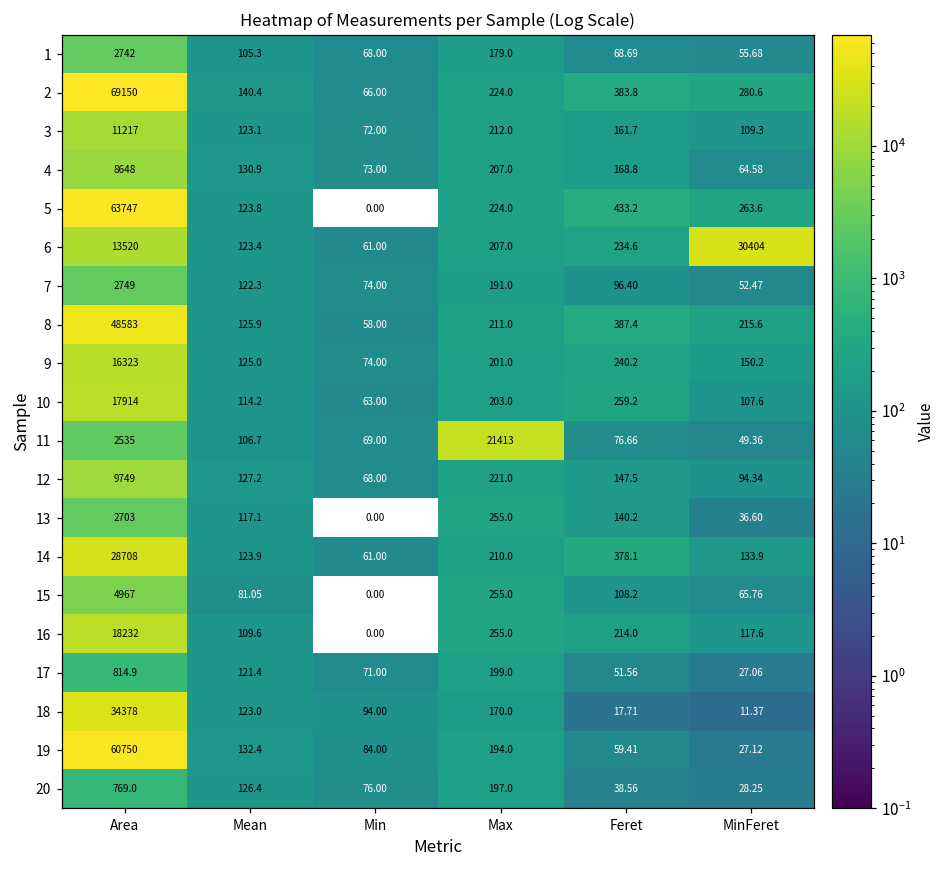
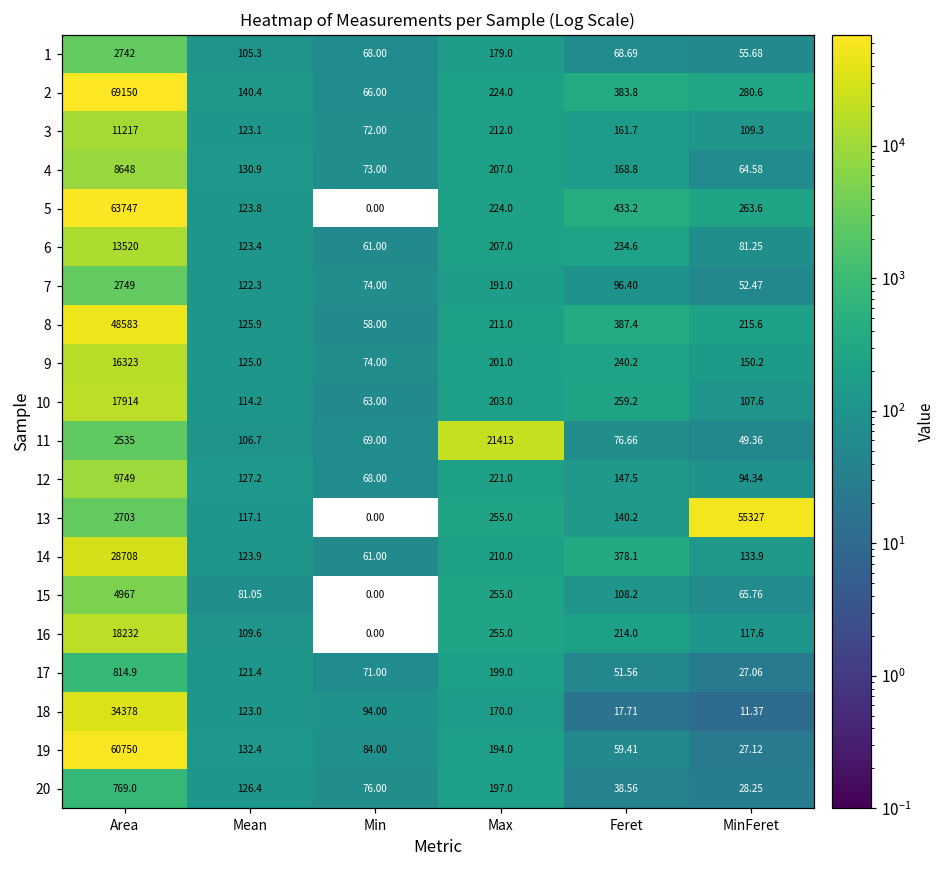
  {
    "1": {
      "Area": 2742,
      "Mean": 105.3,
      "Min": 68.00,
      "Max": 179.0,
      "Feret": 68.69,
      "MinFeret": 55.68
    },
    "2": {
      "Area": 69150,
      "Mean": 140.4,
      "Min": 66.00,
      "Max": 224.0,
      "Feret": 383.8,
      "MinFeret": 280.6
    },
    "3": {
      "Area": 11217,
      "Mean": 123.1,
      "Min": 72.00,
      "Max": 212.0,
      "Feret": 161.7,
      "MinFeret": 109.3
    },
    "4": {
      "Area": 8648,
      "Mean": 130.9,
      "Min": 73.00,
      "Max": 207.0,
      "Feret": 168.8,
      "MinFeret": 64.58
    },
    "5": {
      "Area": 63747,
      "Mean": 123.8,
      "Min": 0.00,
      "Max": 224.0,
      "Feret": 433.2,
      "MinFeret": 263.6
    },
    "6": {
      "Area": 13520,
      "Mean": 123.4,
      "Min": 61.00,
      "Max": 207.0,
      "Feret": 234.6,
-     "MinFeret": 30404
+     "MinFeret": 81.25
    },
    "7": {
      "Area": 2749,
      "Mean": 122.3,
      "Min": 74.00,
      "Max": 191.0,
      "Feret": 96.40,
      "MinFeret": 52.47
    },
    "8": {
      "Area": 48583,
      "Mean": 125.9,
      "Min": 58.00,
      "Max": 211.0,
      "Feret": 387.4,
      "MinFeret": 215.6
    },
    "9": {
      "Area": 16323,
      "Mean": 125.0,
      "Min": 74.00,
      "Max": 201.0,
      "Feret": 240.2,
      "MinFeret": 150.2
    },
    "10": {
      "Area": 17914,
      "Mean": 114.2,
      "Min": 63.00,
      "Max": 203.0,
      "Feret": 259.2,
      "MinFeret": 107.6
    },
    "11": {
      "Area": 2535,
      "Mean": 106.7,
      "Min": 69.00,
      "Max": 21413,
      "Feret": 76.66,
      "MinFeret": 49.36
    },
    "12": {
      "Area": 9749,
      "Mean": 127.2,
      "Min": 68.00,
      "Max": 221.0,
      "Feret": 147.5,
      "MinFeret": 94.34
    },
    "13": {
      "Area": 2703,
      "Mean": 117.1,
      "Min": 0.00,
      "Max": 255.0,
      "Feret": 140.2,
-     "MinFeret": 36.60
+     "MinFeret": 55327
    },
    "14": {
      "Area": 28708,
      "Mean": 123.9,
      "Min": 61.00,
      "Max": 210.0,
      "Feret": 378.1,
      "MinFeret": 133.9
    },
    "15": {
      "Area": 4967,
      "Mean": 81.05,
      "Min": 0.00,
      "Max": 255.0,
      "Feret": 108.2,
      "MinFeret": 65.76
    },
    "16": {
      "Area": 18232,
      "Mean": 109.6,
      "Min": 0.00,
      "Max": 255.0,
      "Feret": 214.0,
      "MinFeret": 117.6
    },
    "17": {
      "Area": 814.9,
      "Mean": 121.4,
      "Min": 71.00,
      "Max": 199.0,
      "Feret": 51.56,
      "MinFeret": 27.06
    },
    "18": {
      "Area": 34378,
      "Mean": 123.0,
      "Min": 94.00,
      "Max": 170.0,
      "Feret": 17.71,
      "MinFeret": 11.37
    },
    "19": {
      "Area": 60750,
      "Mean": 132.4,
      "Min": 84.00,
      "Max": 194.0,
      "Feret": 59.41,
      "MinFeret": 27.12
    },
    "20": {
      "Area": 769.0,
      "Mean": 126.4,
      "Min": 76.00,
      "Max": 197.0,
      "Feret": 38.56,
      "MinFeret": 28.25
    }
  }
